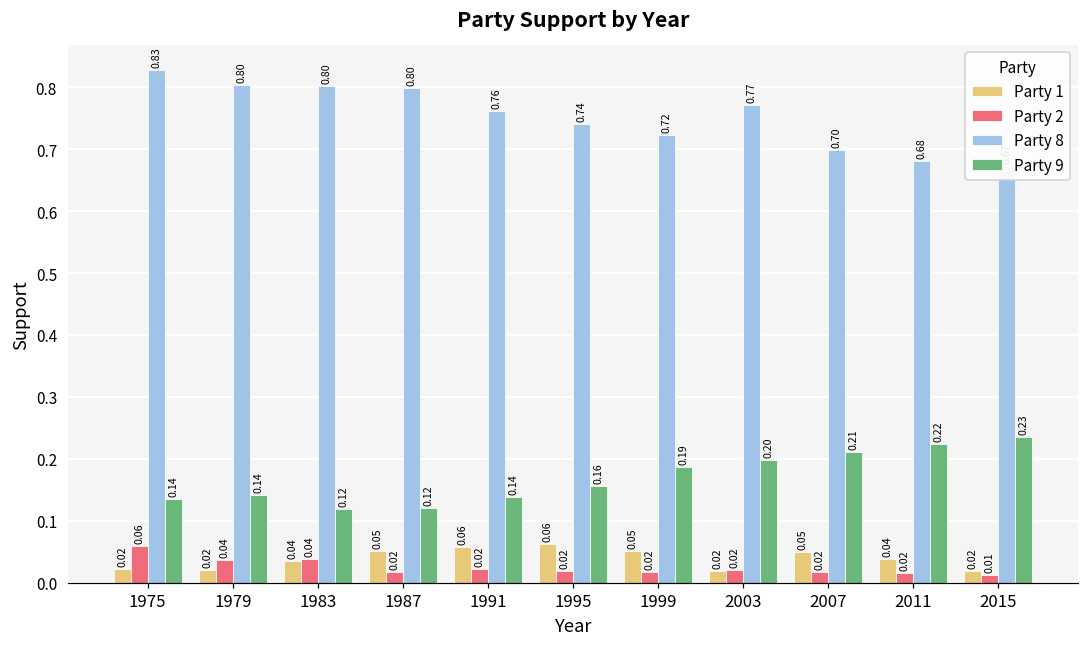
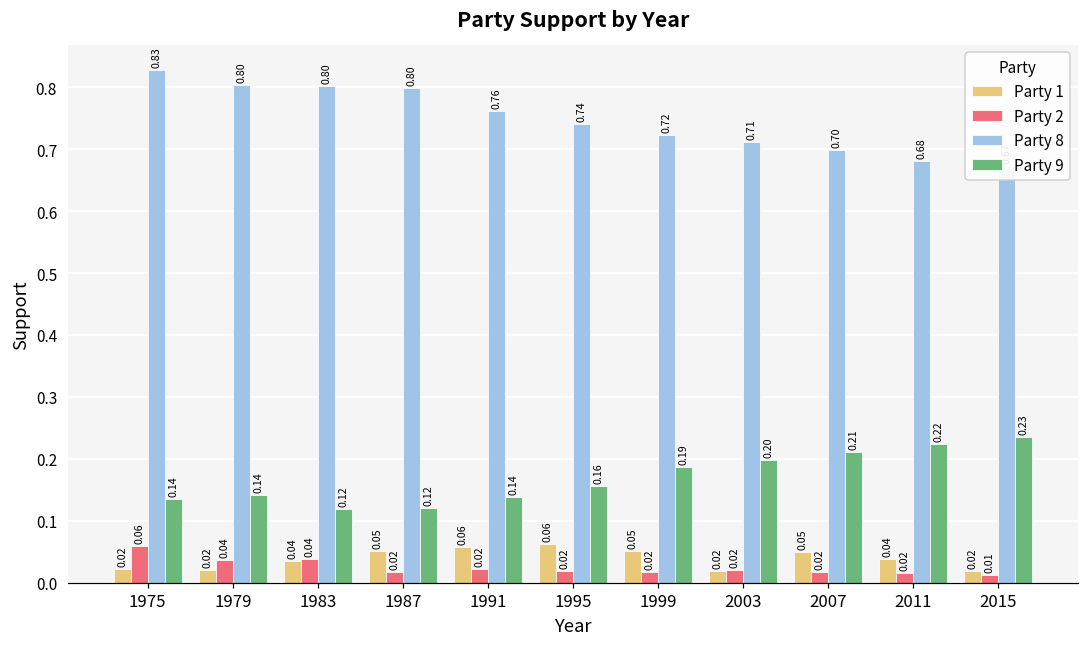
  {
    "Party 1": {
      "1975": 0.02,
      "1979": 0.02,
      "1983": 0.04,
      "1987": 0.05,
      "1991": 0.06,
      "1995": 0.06,
      "1999": 0.05,
      "2003": 0.02,
      "2007": 0.05,
      "2011": 0.04,
      "2015": 0.02
    },
    "Party 2": {
      "1975": 0.06,
      "1979": 0.04,
      "1983": 0.04,
      "1987": 0.02,
      "1991": 0.02,
      "1995": 0.02,
      "1999": 0.02,
      "2003": 0.02,
      "2007": 0.02,
      "2011": 0.02,
      "2015": 0.01
    },
    "Party 8": {
      "1975": 0.83,
      "1979": 0.80,
      "1983": 0.80,
      "1987": 0.80,
      "1991": 0.76,
      "1995": 0.74,
      "1999": 0.72,
-     "2003": 0.77,
+     "2003": 0.71,
      "2007": 0.70,
      "2011": 0.68
    },
    "Party 9": {
      "1975": 0.14,
      "1979": 0.14,
      "1983": 0.12,
      "1987": 0.12,
      "1991": 0.14,
      "1995": 0.16,
      "1999": 0.19,
      "2003": 0.20,
      "2007": 0.21,
      "2011": 0.22,
      "2015": 0.23
    }
  }
